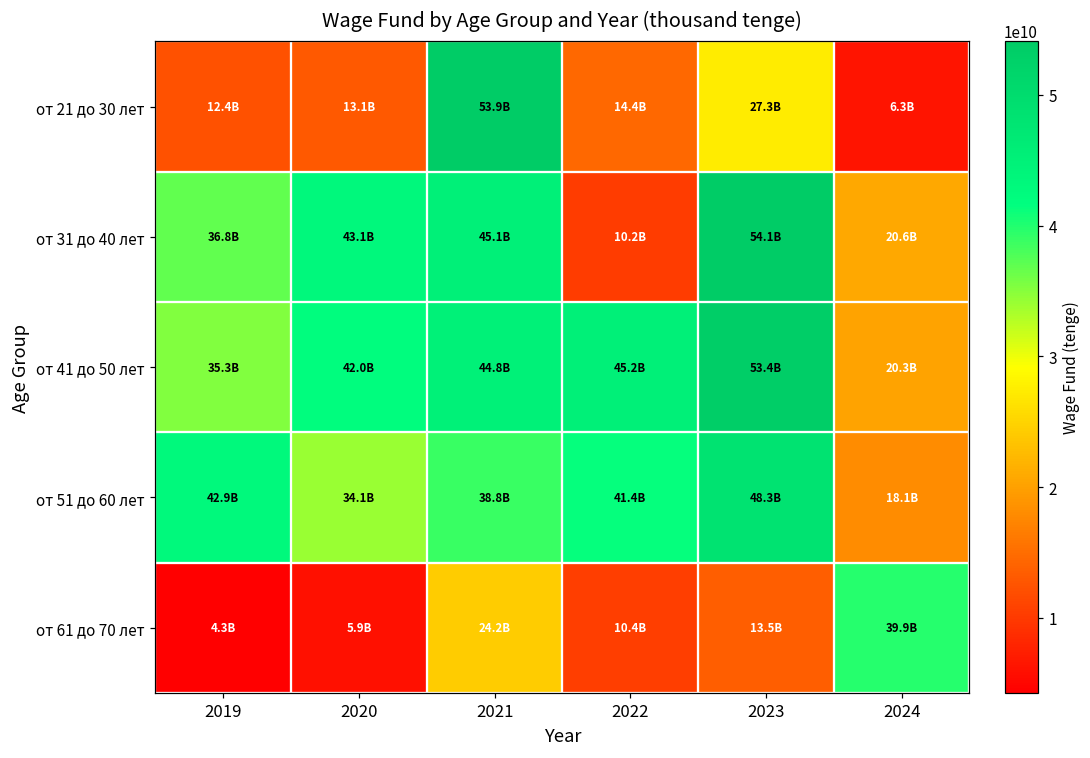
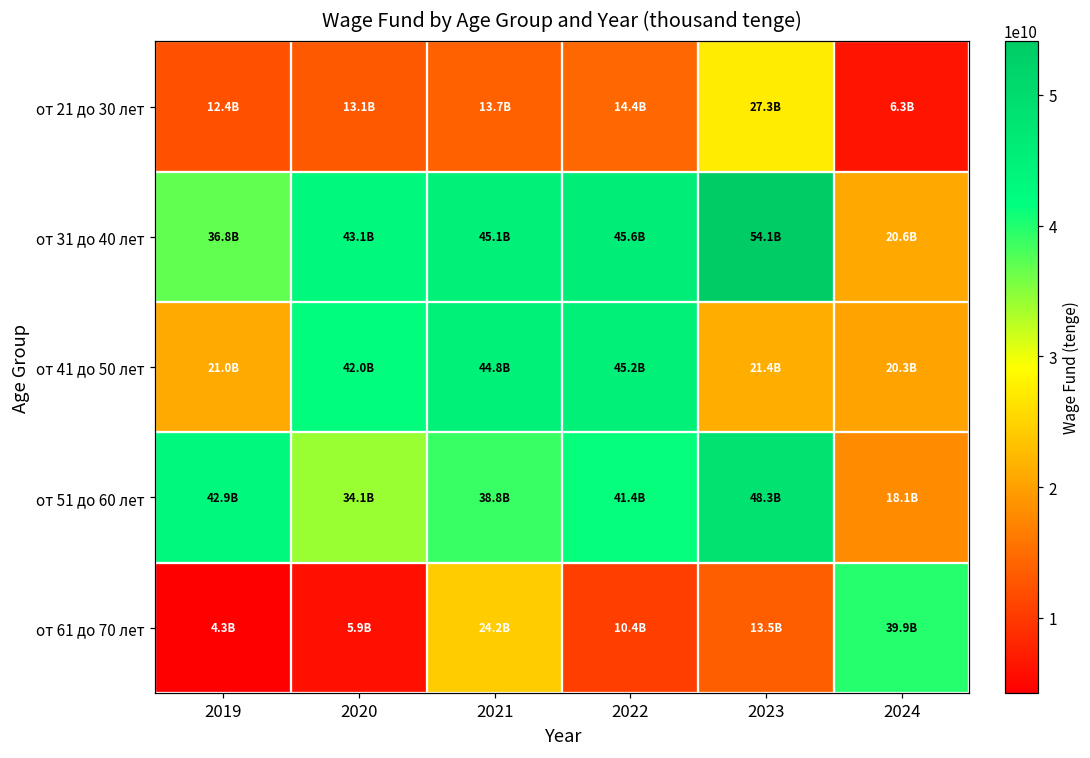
  {
    "от 21 до 30 лет": {
      "2019": "12.4B",
      "2020": "13.1B",
-     "2021": "53.9B",
+     "2021": "13.7B",
      "2022": "14.4B",
      "2023": "27.3B",
      "2024": "6.3B"
    },
    "от 31 до 40 лет": {
      "2019": "36.8B",
      "2020": "43.1B",
      "2021": "45.1B",
-     "2022": "10.2B",
+     "2022": "45.6B",
      "2023": "54.1B",
      "2024": "20.6B"
    },
    "от 41 до 50 лет": {
-     "2019": "35.3B",
+     "2019": "21.0B",
      "2020": "42.0B",
      "2021": "44.8B",
      "2022": "45.2B",
-     "2023": "53.4B",
+     "2023": "21.4B",
      "2024": "20.3B"
    },
    "от 51 до 60 лет": {
      "2019": "42.9B",
      "2020": "34.1B",
      "2021": "38.8B",
      "2022": "41.4B",
      "2023": "48.3B",
      "2024": "18.1B"
    },
    "от 61 до 70 лет": {
      "2019": "4.3B",
      "2020": "5.9B",
      "2021": "24.2B",
      "2022": "10.4B",
      "2023": "13.5B",
      "2024": "39.9B"
    }
  }
